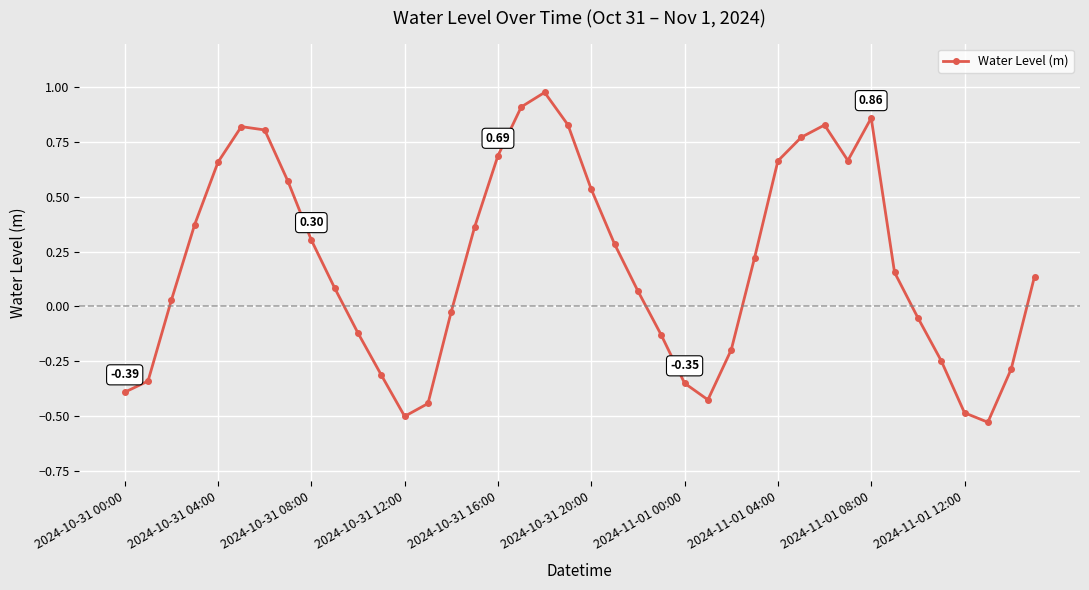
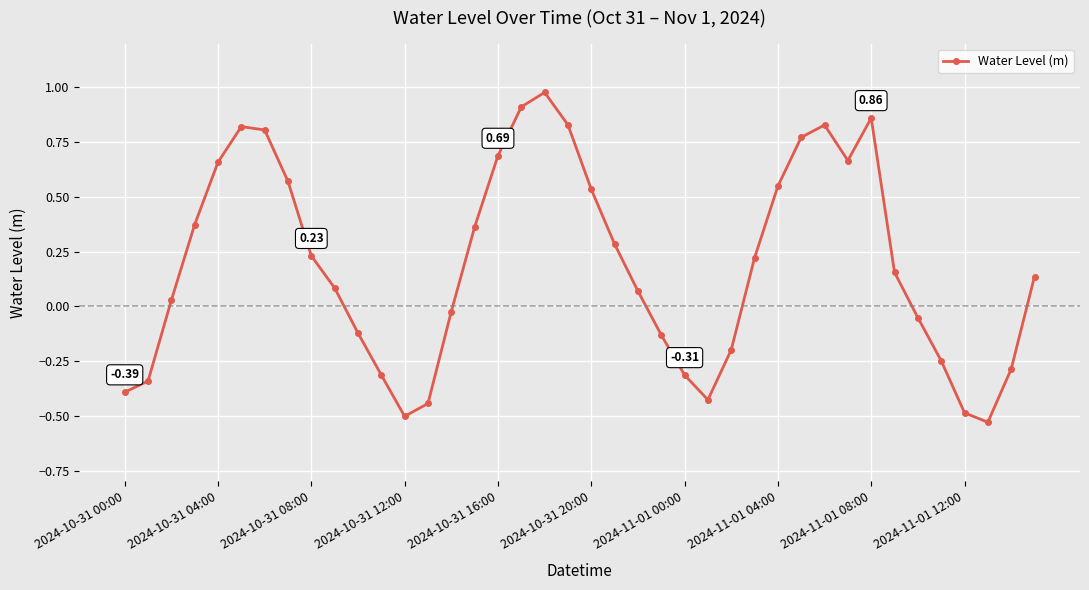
  {
-   "2024-10-31 08:00": 0.30,
-   "2024-11-01 00:00": -0.35,
-   "2024-11-01 04:00": 0.66
+   "2024-10-31 08:00": 0.23,
+   "2024-11-01 00:00": -0.31,
+   "2024-11-01 04:00": 0.55
  }
